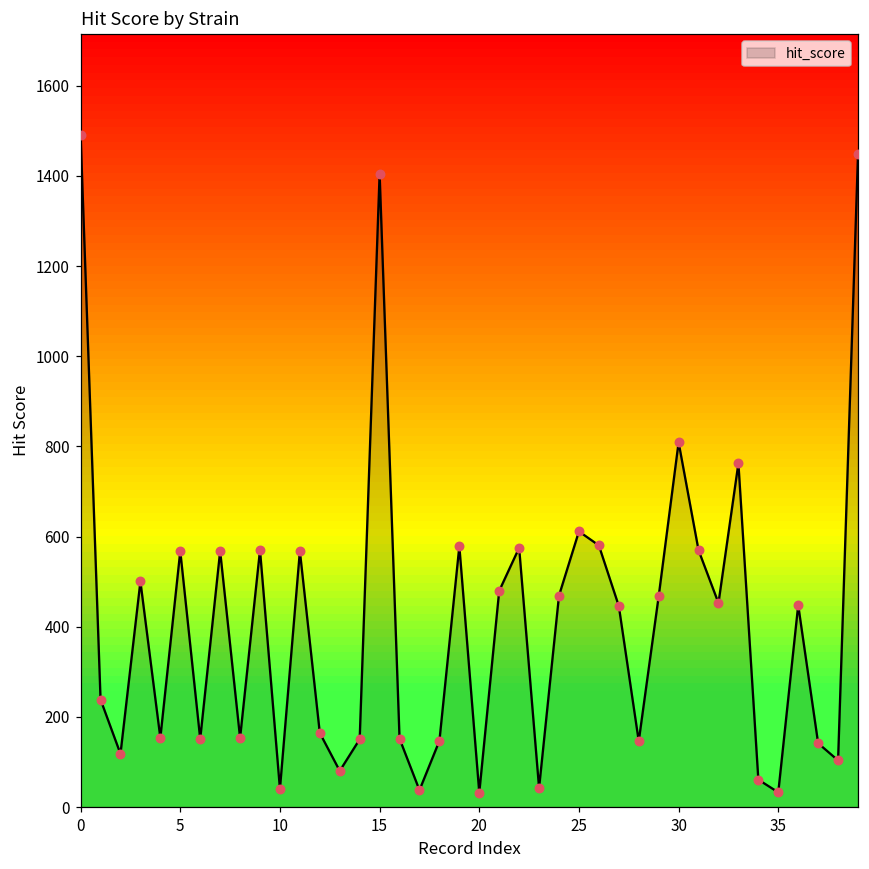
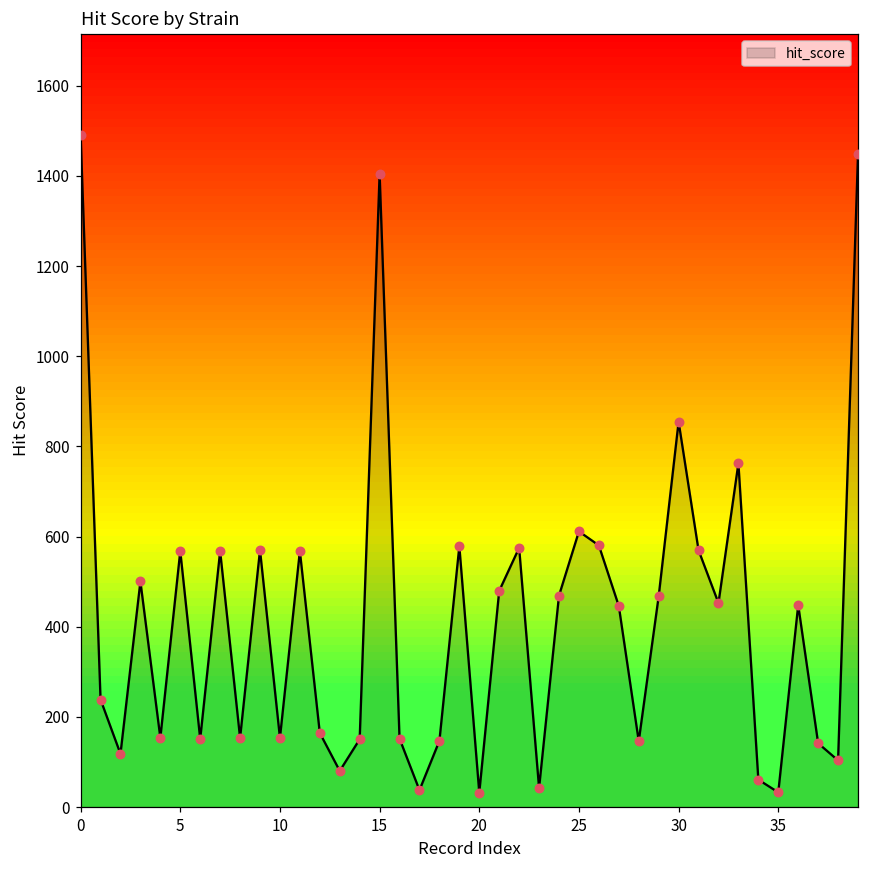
  {
    "0": 1490,
    "5": 570,
-   "10": 40,
+   "10": 150,
    "15": 1410,
    "20": 30,
    "25": 610,
-   "30": 810,
+   "30": 850,
    "35": 30
  }
